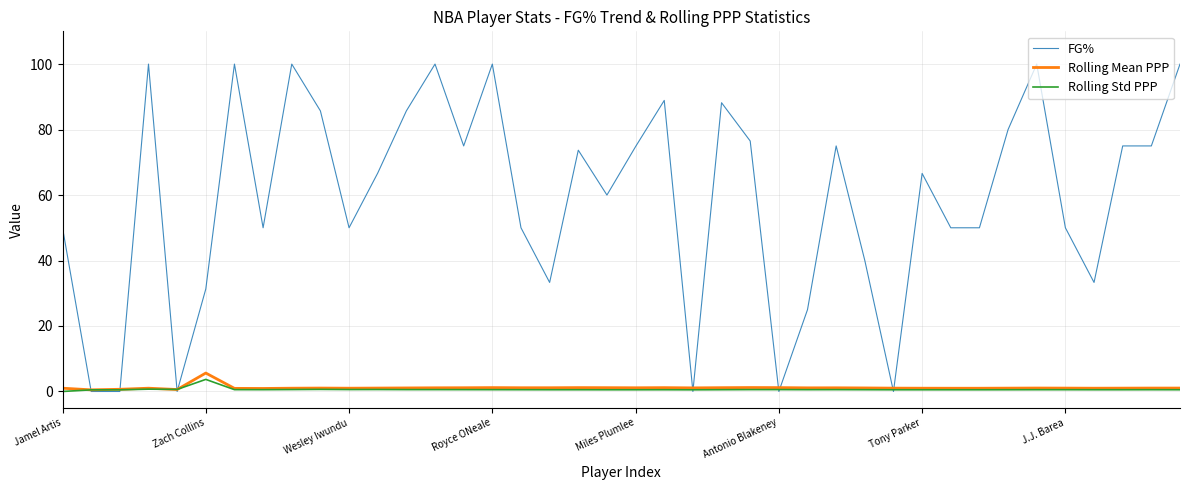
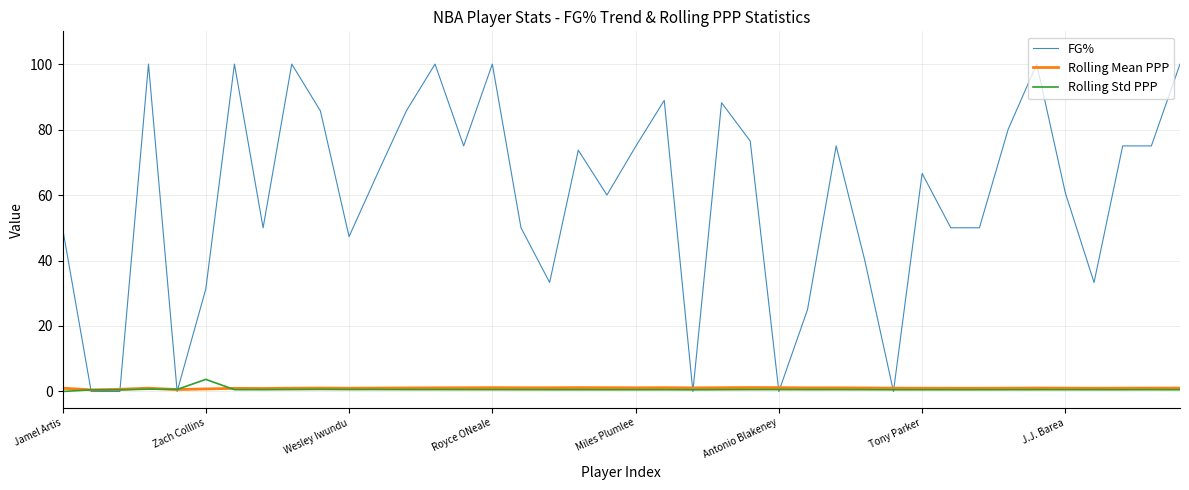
  {
    "FG%": {
      "Jamel Artis": 50,
      "Zach Collins": 31,
-     "Wesley Iwundu": 50,
+     "Wesley Iwundu": 47,
      "Royce ONeale": 100,
      "Miles Plumlee": 75,
      "Tony Parker": 67,
-     "J.J. Barea": 50
+     "J.J. Barea": 61
    },
    "Rolling Mean PPP": {
      "Jamel Artis": 1,
-     "Zach Collins": 6
+     "Zach Collins": 1
    },
    "Rolling Std PPP": {
      "Jamel Artis": 0,
      "Zach Collins": 4
    }
  }
